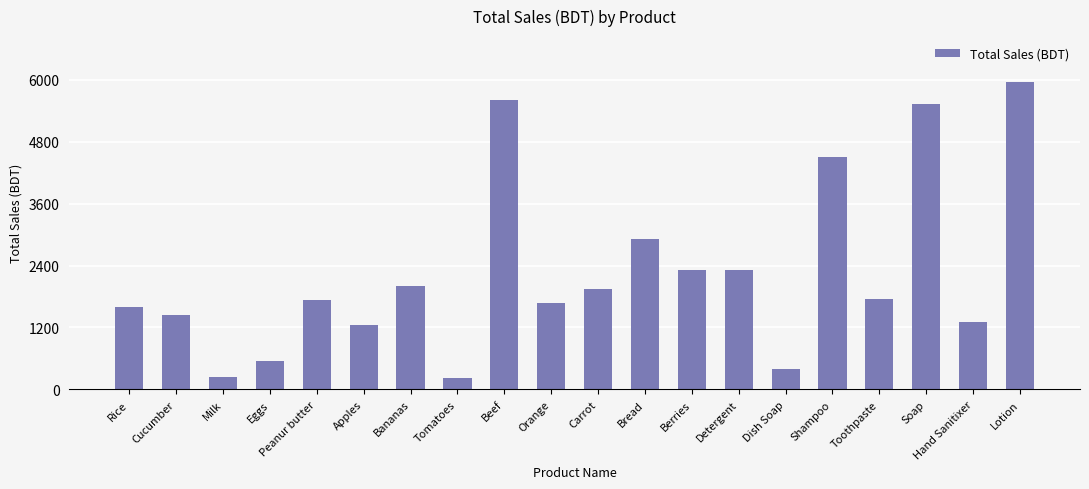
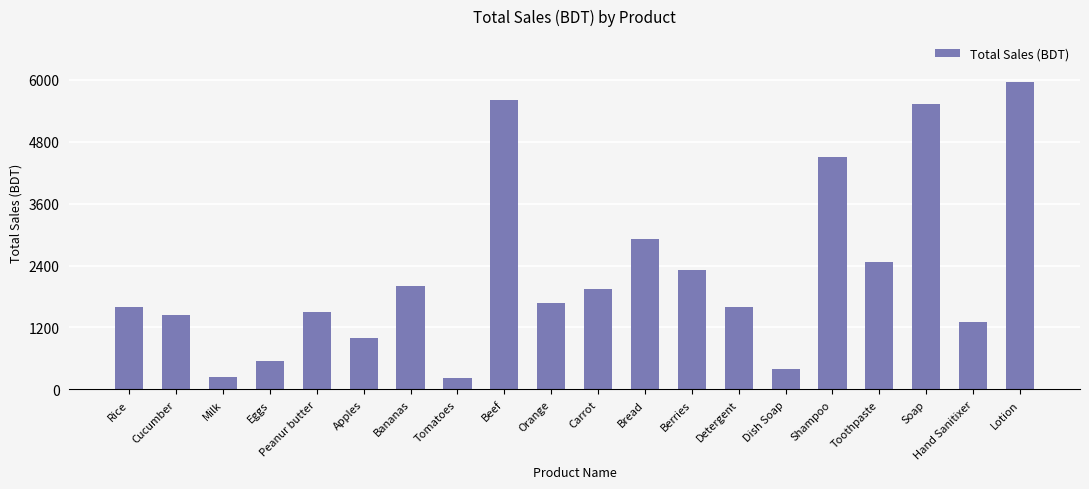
  {
    "Rice": 1600,
    "Cucumber": 1400,
    "Milk": 200,
    "Eggs": 500,
-   "Peanur butter": 1700,
-   "Apples": 1300,
+   "Peanur butter": 1500,
+   "Apples": 1000,
    "Bananas": 2000,
    "Tomatoes": 200,
    "Beef": 5600,
    "Orange": 1700,
    "Carrot": 2000,
    "Bread": 2900,
    "Berries": 2300,
-   "Detergent": 2300,
+   "Detergent": 1600,
    "Dish Soap": 400,
    "Shampoo": 4500,
-   "Toothpaste": 1800,
+   "Toothpaste": 2500,
    "Soap": 5500,
    "Hand Sanitixer": 1300,
    "Lotion": 6000
  }
